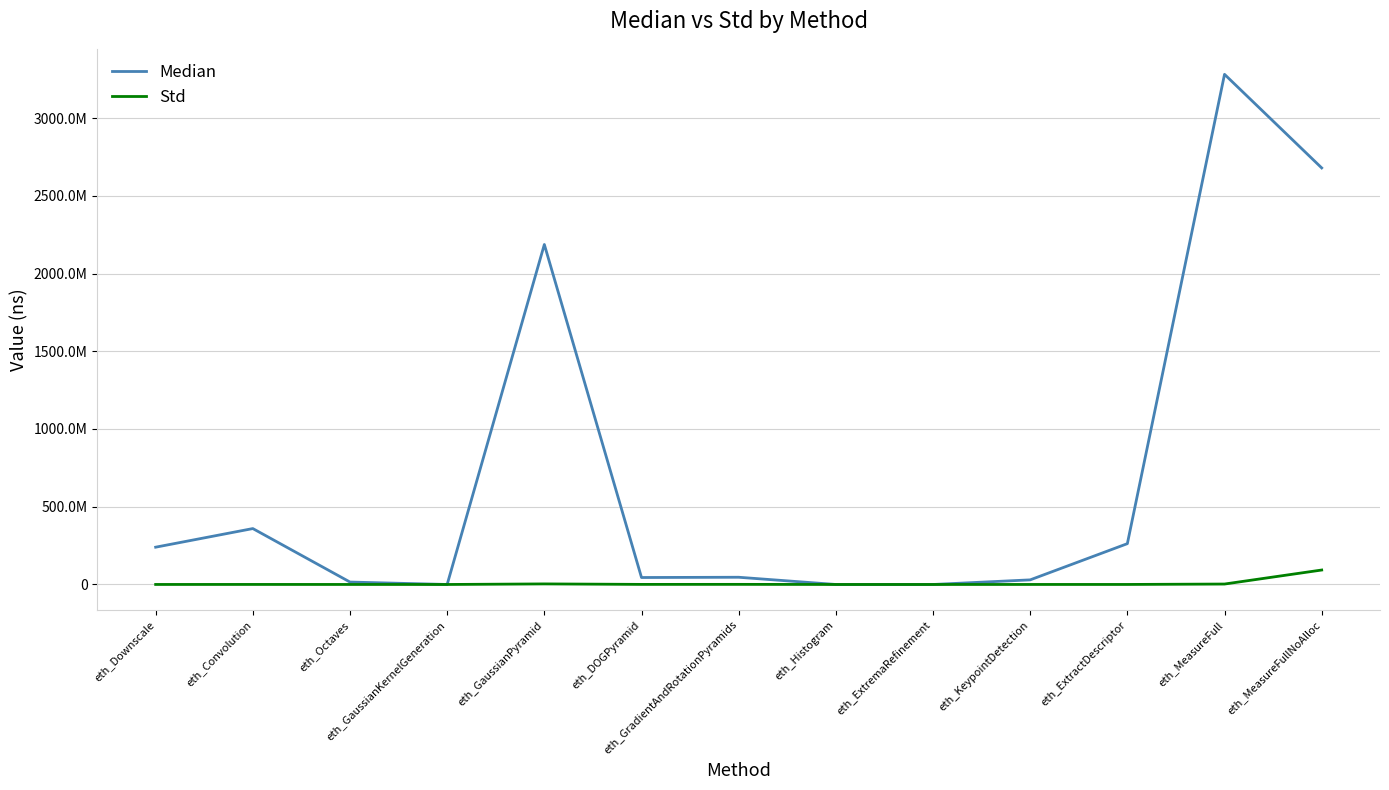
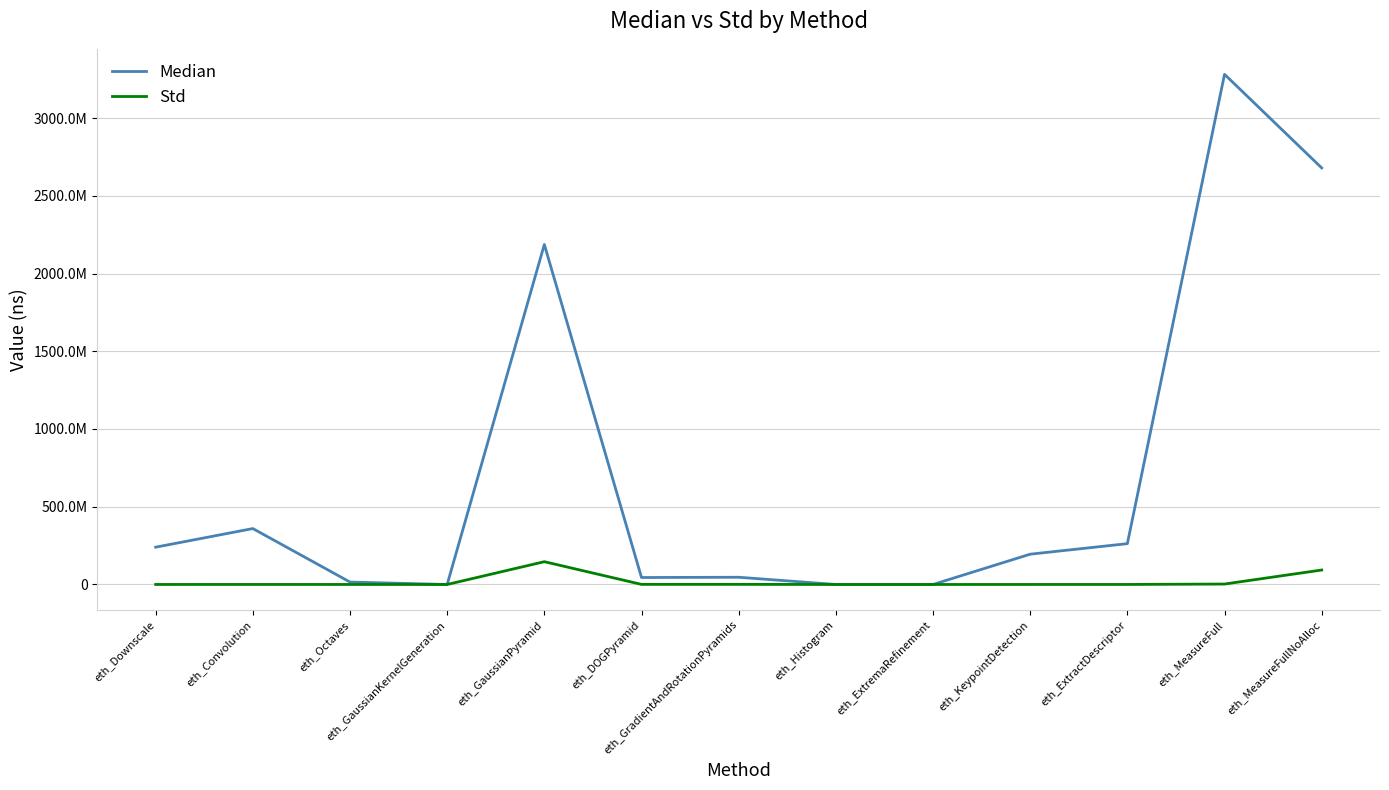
  {
    "Median": {
      "eth_Downscale": 240000000,
      "eth_Convolution": 360000000,
      "eth_GaussianPyramid": 2190000000,
      "eth_DOGPyramid": 40000000,
      "eth_GradientAndRotationPyramids": 50000000,
-     "eth_KeypointDetection": 30000000,
+     "eth_KeypointDetection": 190000000,
      "eth_ExtractDescriptor": 260000000,
      "eth_MeasureFull": 3280000000,
      "eth_MeasureFullNoAlloc": 2680000000
    },
    "Std": {
      "eth_Downscale": 0,
      "eth_Convolution": 0,
-     "eth_GaussianPyramid": 0,
+     "eth_GaussianPyramid": 150000000,
      "eth_DOGPyramid": 0,
      "eth_GradientAndRotationPyramids": 0,
      "eth_KeypointDetection": 0,
      "eth_ExtractDescriptor": 0,
      "eth_MeasureFull": 0,
      "eth_MeasureFullNoAlloc": 90000000
    }
  }
